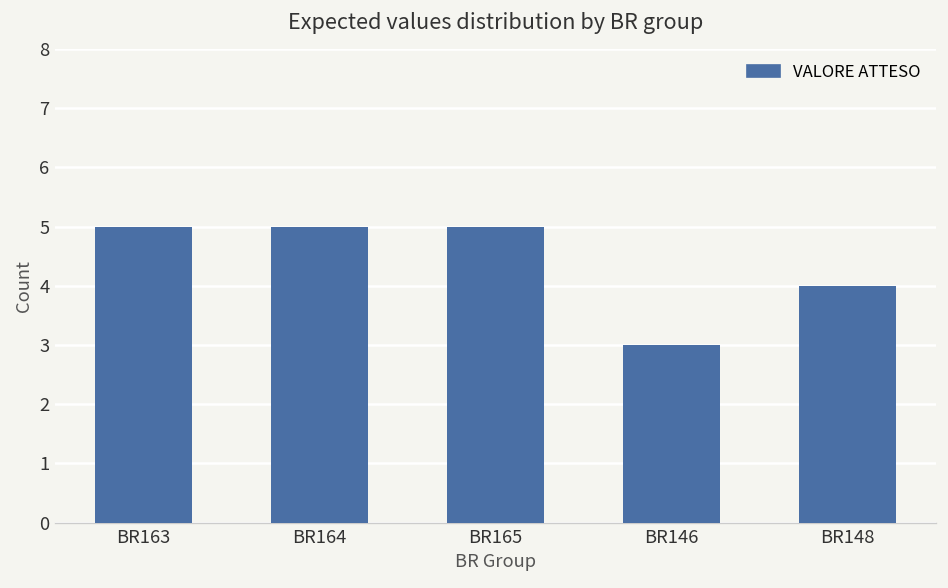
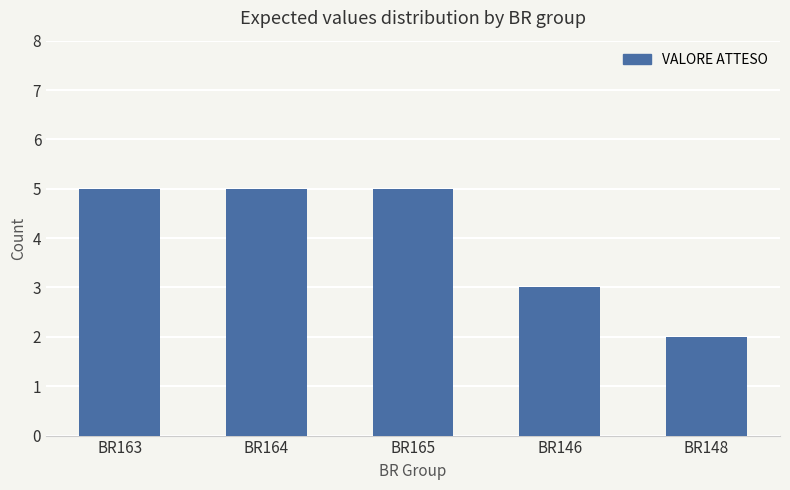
  {
    "BR163": 5,
    "BR164": 5,
    "BR165": 5,
    "BR146": 3,
-   "BR148": 4
+   "BR148": 2
  }
